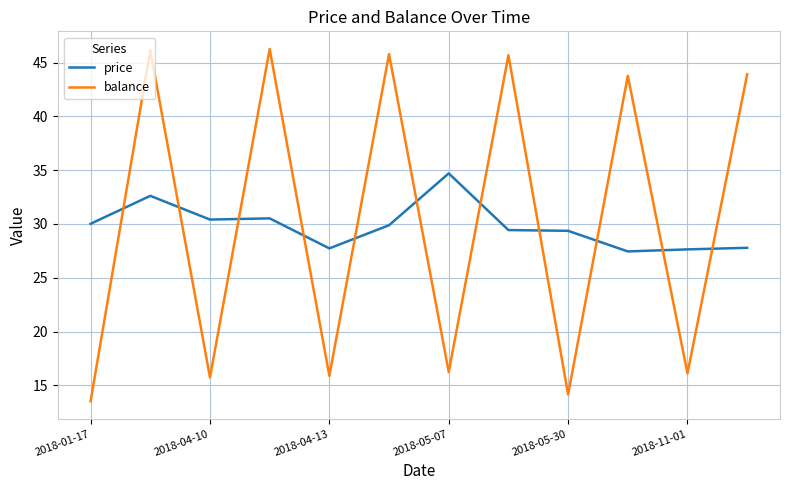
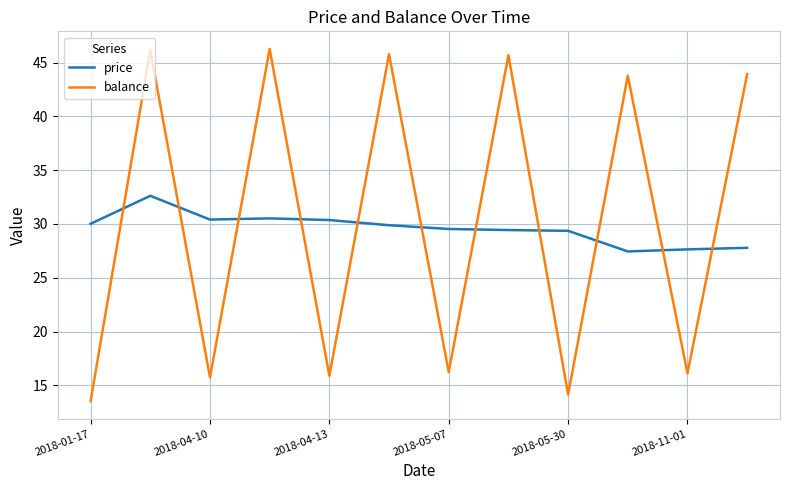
  {
    "price": {
      "2018-01-17": 30.0,
      "2018-04-10": 30.4,
-     "2018-04-13": 27.7,
-     "2018-05-07": 34.7,
+     "2018-04-13": 30.4,
+     "2018-05-07": 29.5,
      "2018-05-30": 29.4,
      "2018-11-01": 27.6
    },
    "balance": {
      "2018-01-17": 13.5,
      "2018-04-10": 15.7,
      "2018-04-13": 15.9,
      "2018-05-07": 16.2,
      "2018-05-30": 14.2,
      "2018-11-01": 16.1
    }
  }
